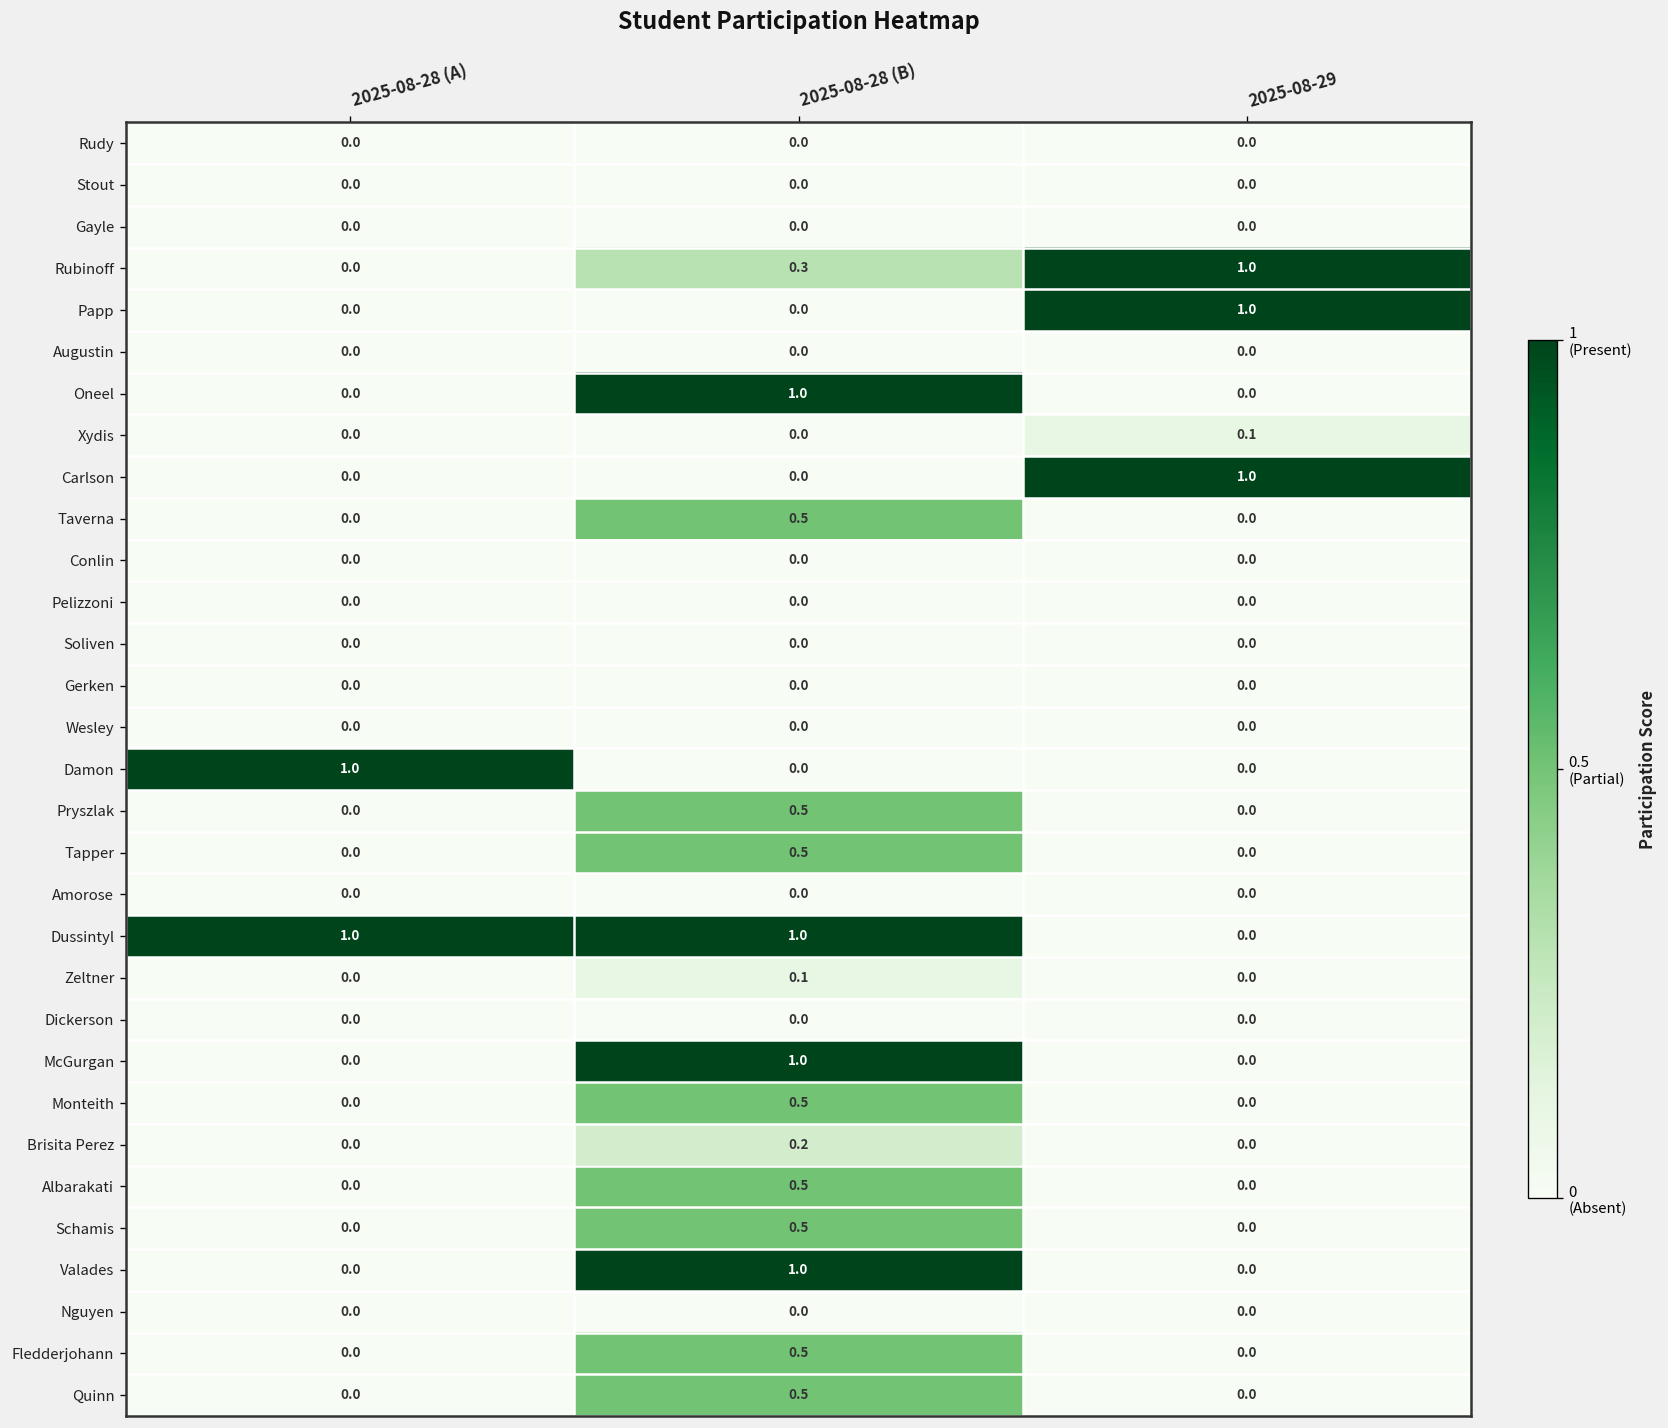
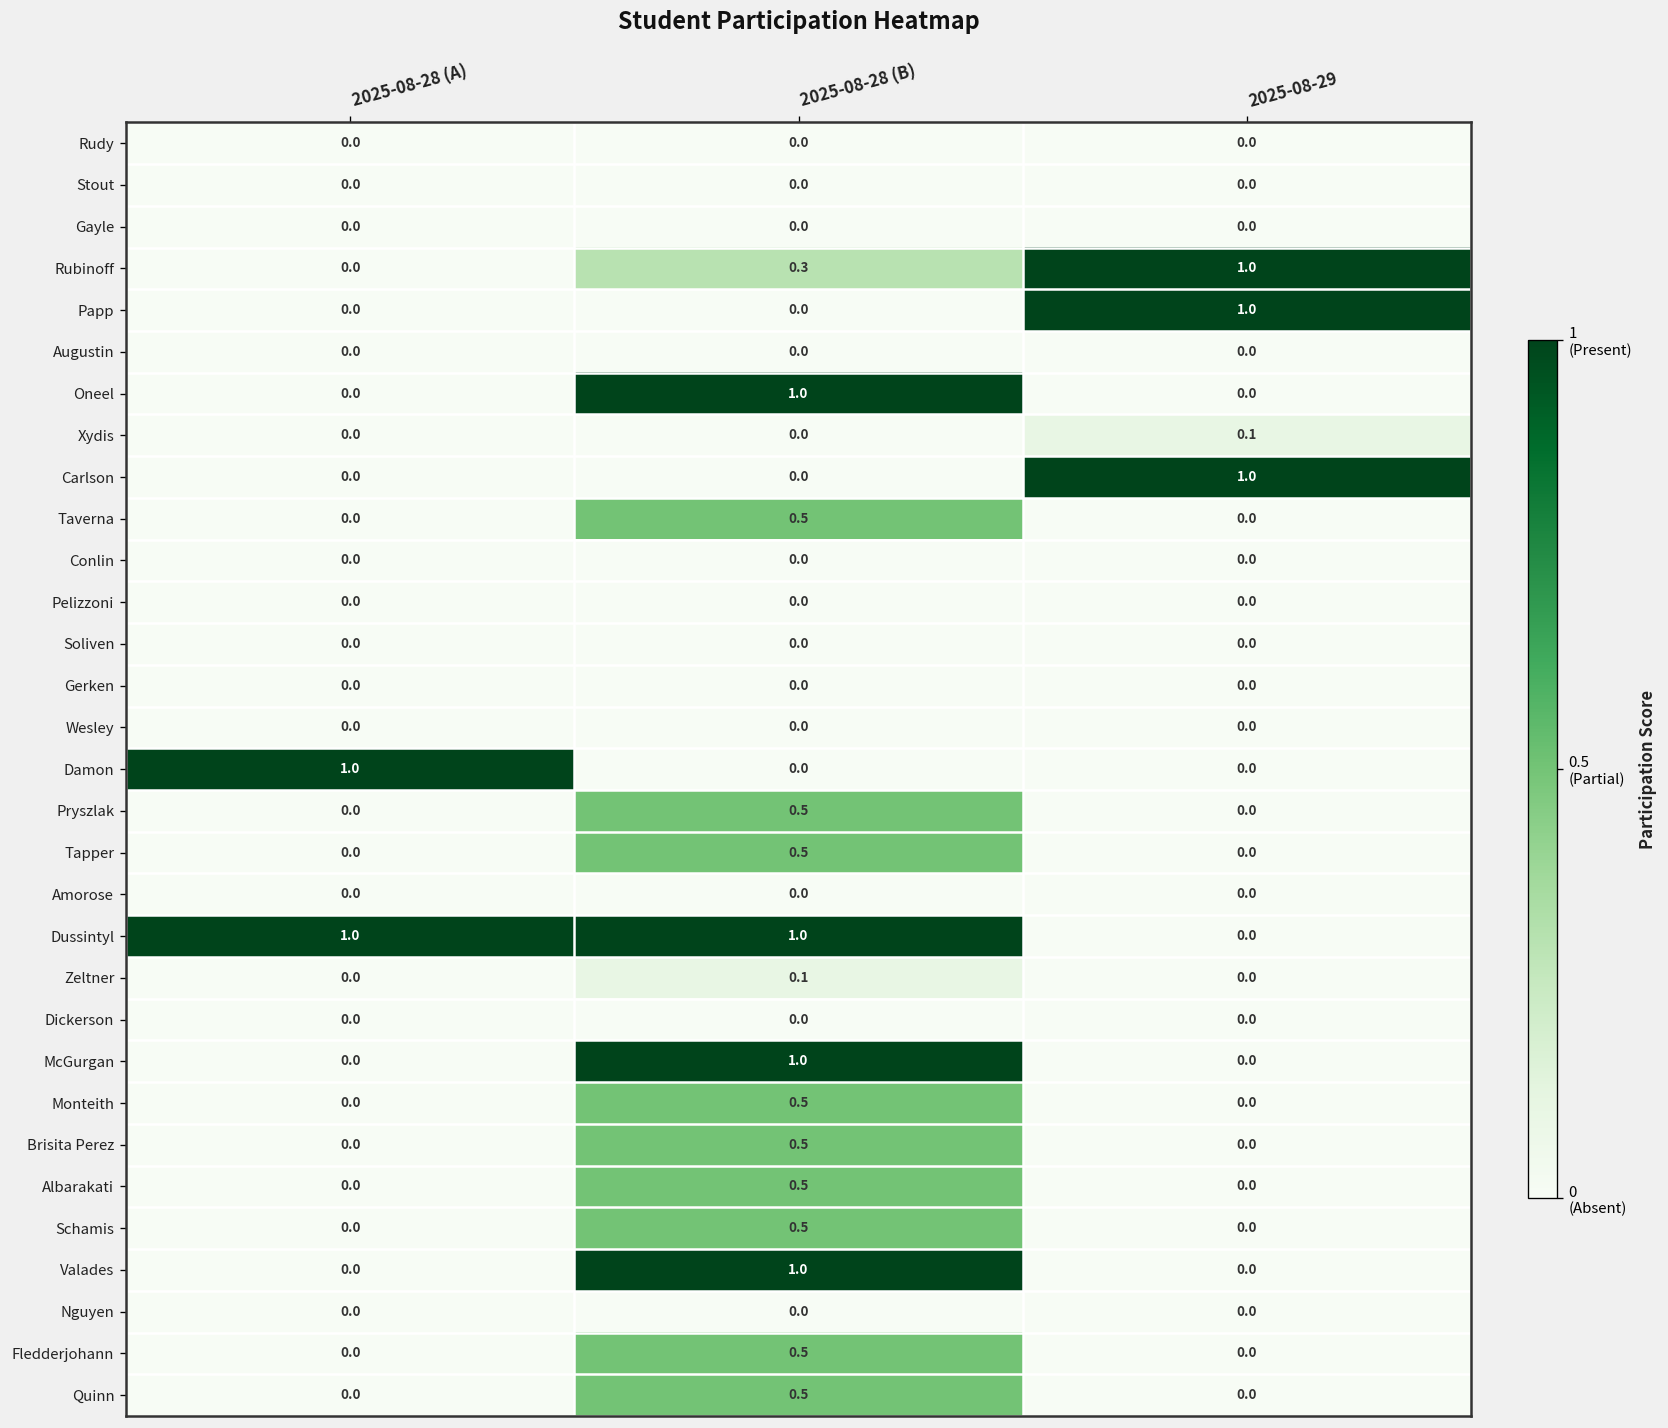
  {
    "Rudy": {
      "2025-08-28 (A)": 0.0,
      "2025-08-28 (B)": 0.0,
      "2025-08-29": 0.0
    },
    "Stout": {
      "2025-08-28 (A)": 0.0,
      "2025-08-28 (B)": 0.0,
      "2025-08-29": 0.0
    },
    "Gayle": {
      "2025-08-28 (A)": 0.0,
      "2025-08-28 (B)": 0.0,
      "2025-08-29": 0.0
    },
    "Rubinoff": {
      "2025-08-28 (A)": 0.0,
      "2025-08-28 (B)": 0.3,
      "2025-08-29": 1.0
    },
    "Papp": {
      "2025-08-28 (A)": 0.0,
      "2025-08-28 (B)": 0.0,
      "2025-08-29": 1.0
    },
    "Augustin": {
      "2025-08-28 (A)": 0.0,
      "2025-08-28 (B)": 0.0,
      "2025-08-29": 0.0
    },
    "Oneel": {
      "2025-08-28 (A)": 0.0,
      "2025-08-28 (B)": 1.0,
      "2025-08-29": 0.0
    },
    "Xydis": {
      "2025-08-28 (A)": 0.0,
      "2025-08-28 (B)": 0.0,
      "2025-08-29": 0.1
    },
    "Carlson": {
      "2025-08-28 (A)": 0.0,
      "2025-08-28 (B)": 0.0,
      "2025-08-29": 1.0
    },
    "Taverna": {
      "2025-08-28 (A)": 0.0,
      "2025-08-28 (B)": 0.5,
      "2025-08-29": 0.0
    },
    "Conlin": {
      "2025-08-28 (A)": 0.0,
      "2025-08-28 (B)": 0.0,
      "2025-08-29": 0.0
    },
    "Pelizzoni": {
      "2025-08-28 (A)": 0.0,
      "2025-08-28 (B)": 0.0,
      "2025-08-29": 0.0
    },
    "Soliven": {
      "2025-08-28 (A)": 0.0,
      "2025-08-28 (B)": 0.0,
      "2025-08-29": 0.0
    },
    "Gerken": {
      "2025-08-28 (A)": 0.0,
      "2025-08-28 (B)": 0.0,
      "2025-08-29": 0.0
    },
    "Wesley": {
      "2025-08-28 (A)": 0.0,
      "2025-08-28 (B)": 0.0,
      "2025-08-29": 0.0
    },
    "Damon": {
      "2025-08-28 (A)": 1.0,
      "2025-08-28 (B)": 0.0,
      "2025-08-29": 0.0
    },
    "Pryszlak": {
      "2025-08-28 (A)": 0.0,
      "2025-08-28 (B)": 0.5,
      "2025-08-29": 0.0
    },
    "Tapper": {
      "2025-08-28 (A)": 0.0,
      "2025-08-28 (B)": 0.5,
      "2025-08-29": 0.0
    },
    "Amorose": {
      "2025-08-28 (A)": 0.0,
      "2025-08-28 (B)": 0.0,
      "2025-08-29": 0.0
    },
    "Dussintyl": {
      "2025-08-28 (A)": 1.0,
      "2025-08-28 (B)": 1.0,
      "2025-08-29": 0.0
    },
    "Zeltner": {
      "2025-08-28 (A)": 0.0,
      "2025-08-28 (B)": 0.1,
      "2025-08-29": 0.0
    },
    "Dickerson": {
      "2025-08-28 (A)": 0.0,
      "2025-08-28 (B)": 0.0,
      "2025-08-29": 0.0
    },
    "McGurgan": {
      "2025-08-28 (A)": 0.0,
      "2025-08-28 (B)": 1.0,
      "2025-08-29": 0.0
    },
    "Monteith": {
      "2025-08-28 (A)": 0.0,
      "2025-08-28 (B)": 0.5,
      "2025-08-29": 0.0
    },
    "Brisita Perez": {
      "2025-08-28 (A)": 0.0,
-     "2025-08-28 (B)": 0.2,
+     "2025-08-28 (B)": 0.5,
      "2025-08-29": 0.0
    },
    "Albarakati": {
      "2025-08-28 (A)": 0.0,
      "2025-08-28 (B)": 0.5,
      "2025-08-29": 0.0
    },
    "Schamis": {
      "2025-08-28 (A)": 0.0,
      "2025-08-28 (B)": 0.5,
      "2025-08-29": 0.0
    },
    "Valades": {
      "2025-08-28 (A)": 0.0,
      "2025-08-28 (B)": 1.0,
      "2025-08-29": 0.0
    },
    "Nguyen": {
      "2025-08-28 (A)": 0.0,
      "2025-08-28 (B)": 0.0,
      "2025-08-29": 0.0
    },
    "Fledderjohann": {
      "2025-08-28 (A)": 0.0,
      "2025-08-28 (B)": 0.5,
      "2025-08-29": 0.0
    },
    "Quinn": {
      "2025-08-28 (A)": 0.0,
      "2025-08-28 (B)": 0.5,
      "2025-08-29": 0.0
    }
  }
